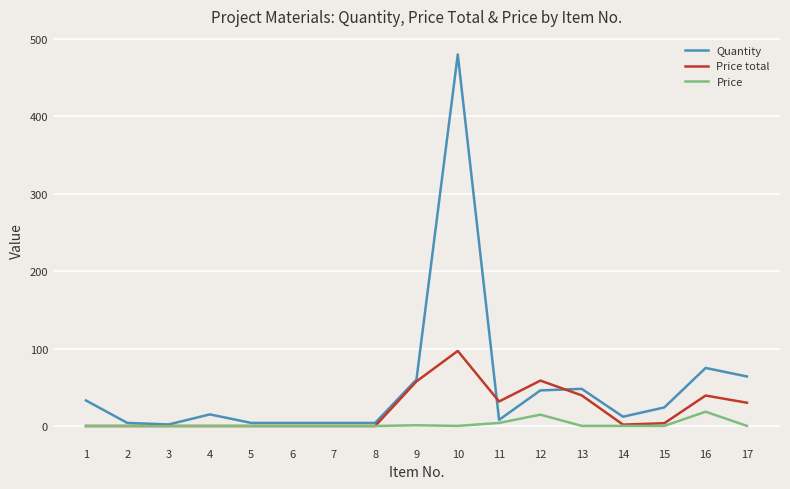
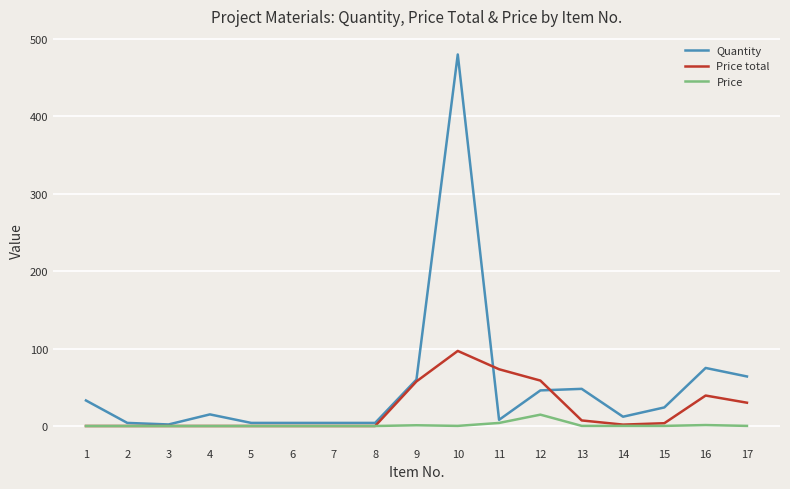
  {
    "Quantity": {
      "1": 30,
      "2": 0,
      "4": 20,
      "5": 0,
      "6": 0,
      "7": 0,
      "8": 0,
      "10": 480,
      "11": 10,
      "12": 50,
      "13": 50,
      "14": 10,
      "15": 20,
      "16": 80,
      "17": 60
    },
    "Price total": {
      "10": 100,
-     "11": 30,
+     "11": 70,
      "12": 60,
-     "13": 40,
+     "13": 10,
      "15": 0,
      "16": 40,
      "17": 30
    },
    "Price": {
      "9": 0,
      "10": 0,
      "11": 0,
      "12": 10,
      "13": 0,
      "15": 0,
-     "16": 20,
+     "16": 0,
      "17": 0
    }
  }
